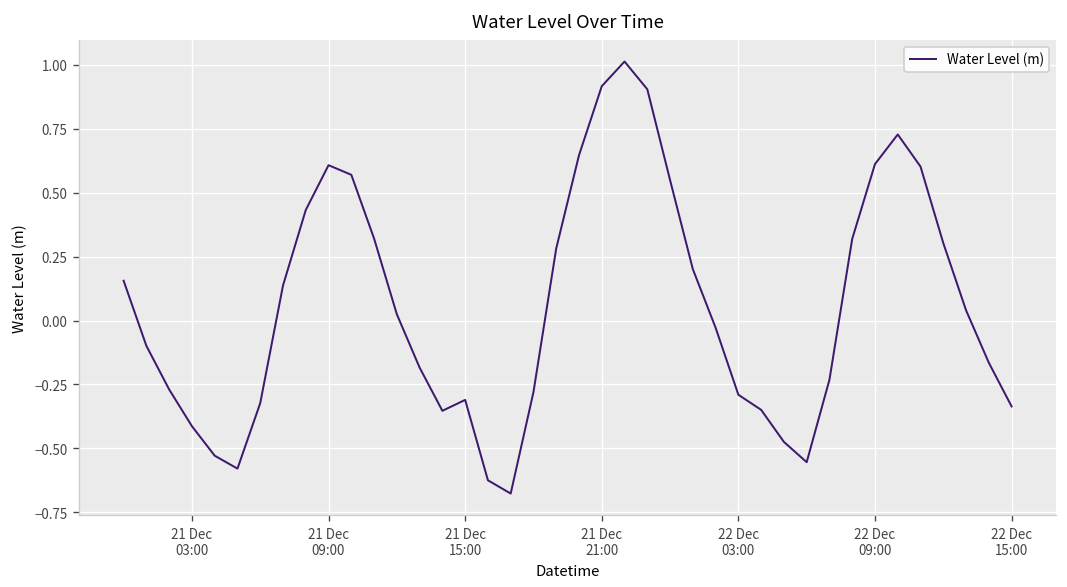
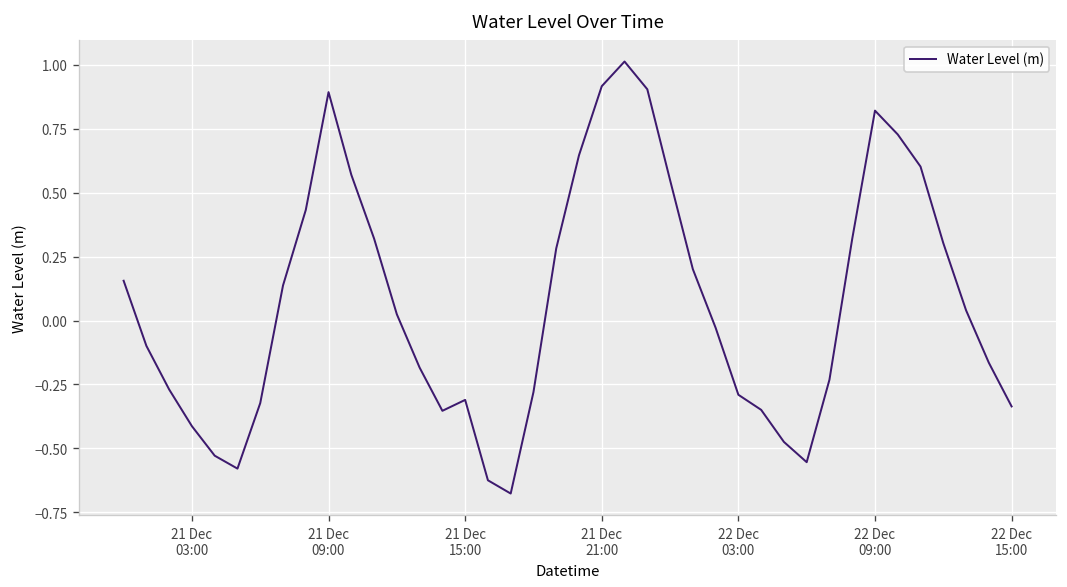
  {
    "21 Dec 03:00": -0.41,
-   "21 Dec 09:00": 0.61,
+   "21 Dec 09:00": 0.89,
    "21 Dec 15:00": -0.31,
    "21 Dec 21:00": 0.92,
    "22 Dec 03:00": -0.29,
-   "22 Dec 09:00": 0.61,
+   "22 Dec 09:00": 0.82,
    "22 Dec 15:00": -0.34
  }
